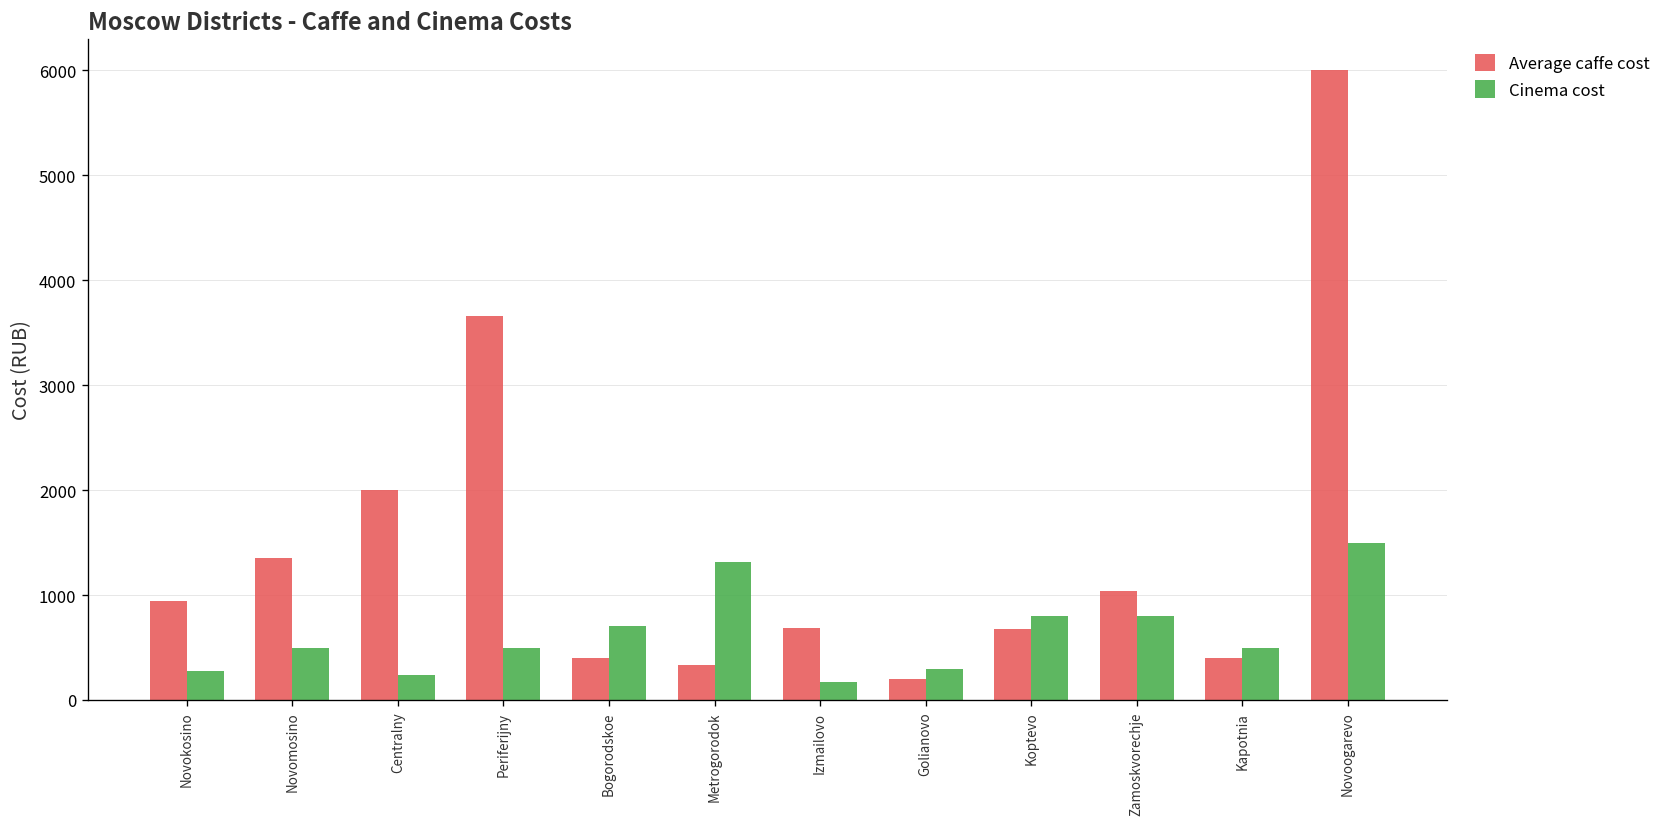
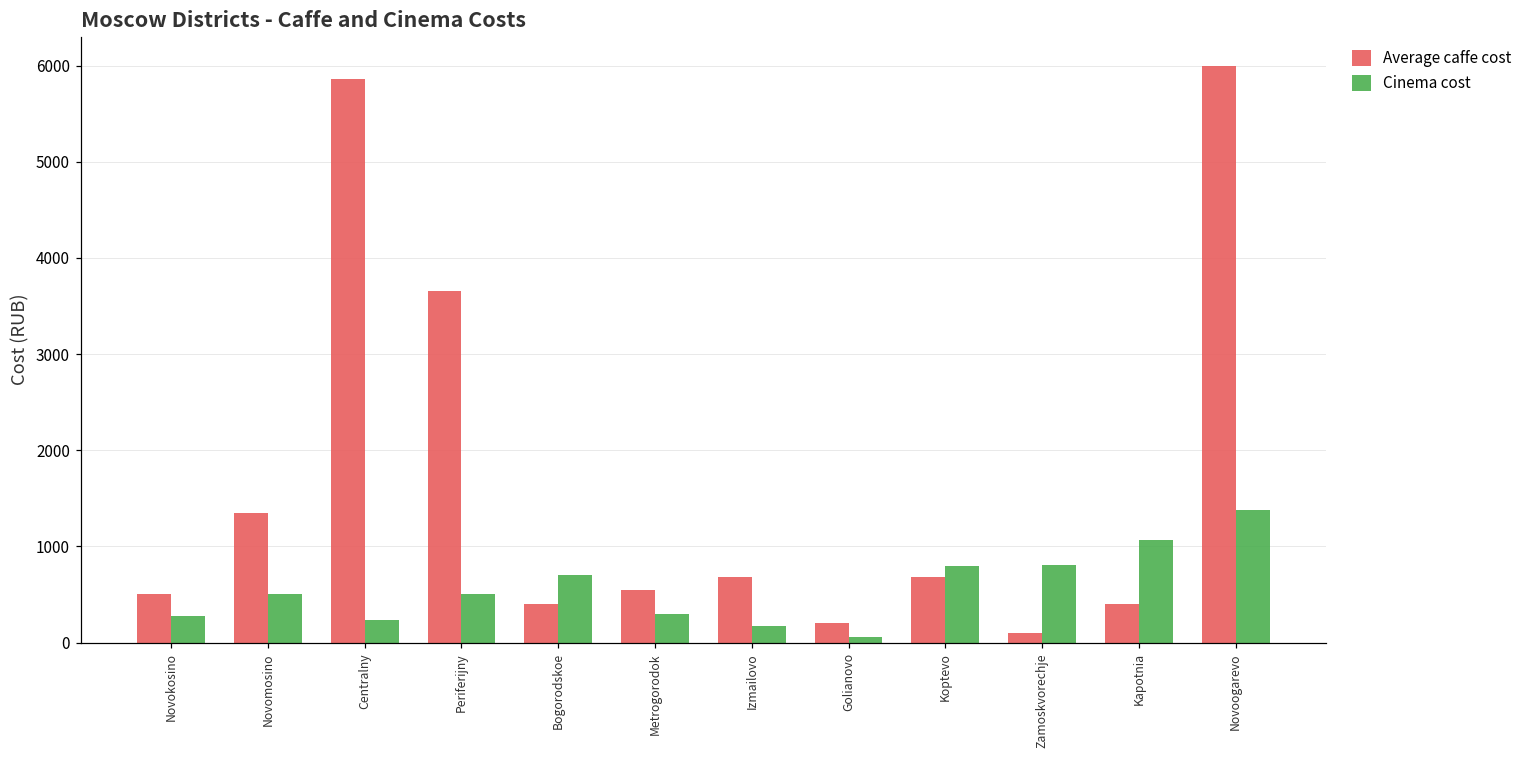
  {
    "Average caffe cost": {
-     "Novokosino": 900,
+     "Novokosino": 500,
      "Novomosino": 1300,
-     "Centralny": 2000,
+     "Centralny": 5900,
      "Periferijny": 3700,
      "Bogorodskoe": 400,
-     "Metrogorodok": 300,
+     "Metrogorodok": 600,
      "Izmailovo": 700,
      "Golianovo": 200,
      "Koptevo": 700,
-     "Zamoskvorechje": 1000,
+     "Zamoskvorechje": 100,
      "Kapotnia": 400,
      "Novoogarevo": 6000
    },
    "Cinema cost": {
      "Novokosino": 300,
      "Novomosino": 500,
      "Centralny": 200,
      "Periferijny": 500,
      "Bogorodskoe": 700,
-     "Metrogorodok": 1300,
+     "Metrogorodok": 300,
      "Izmailovo": 200,
-     "Golianovo": 300,
+     "Golianovo": 100,
      "Koptevo": 800,
      "Zamoskvorechje": 800,
-     "Kapotnia": 500,
-     "Novoogarevo": 1500
+     "Kapotnia": 1100,
+     "Novoogarevo": 1400
    }
  }
